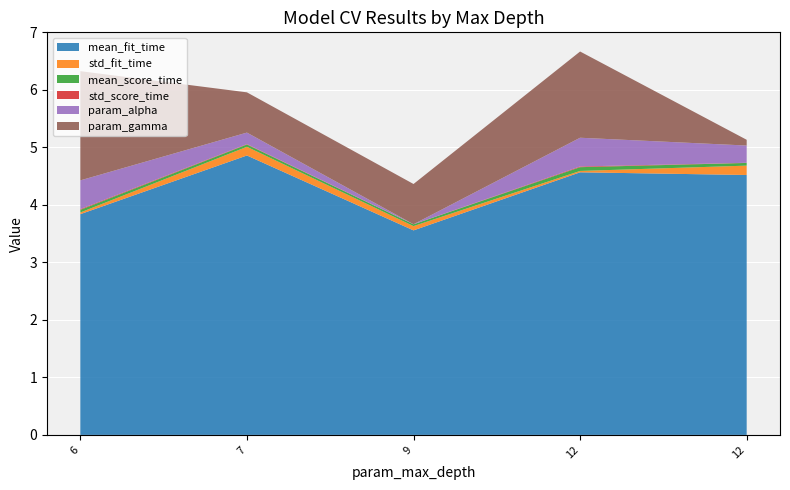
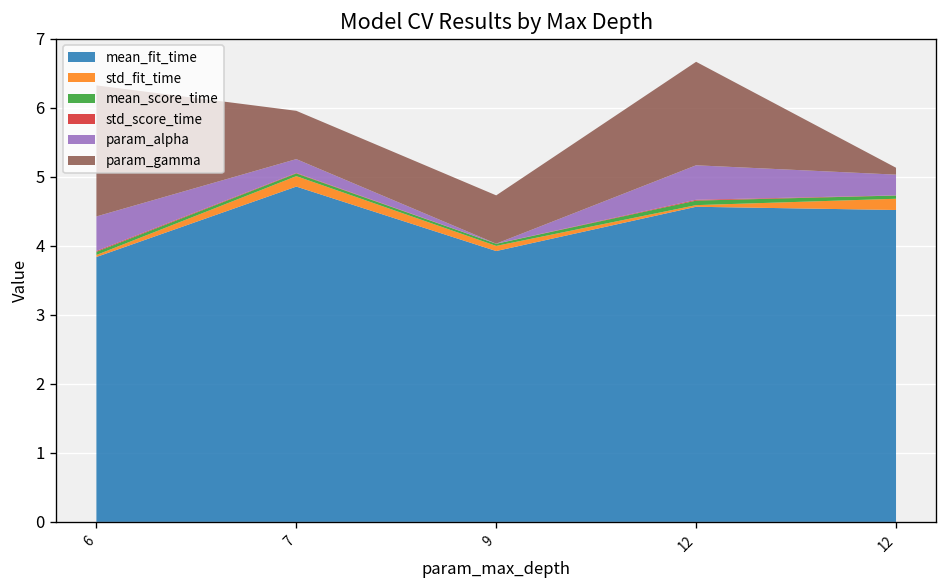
  {
    "mean_fit_time": {
      "7": 4.9,
-     "9": 3.6
+     "9": 3.9
    },
    "param_alpha": {
      "6": 0.5,
      "7": 0.2
    },
    "param_gamma": {
      "7": 0.7,
      "9": 0.7
    }
  }
